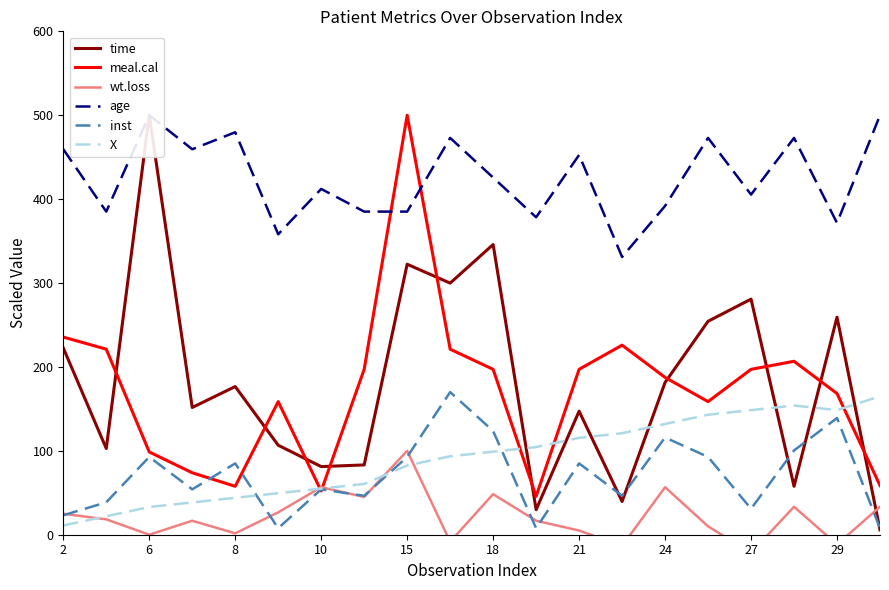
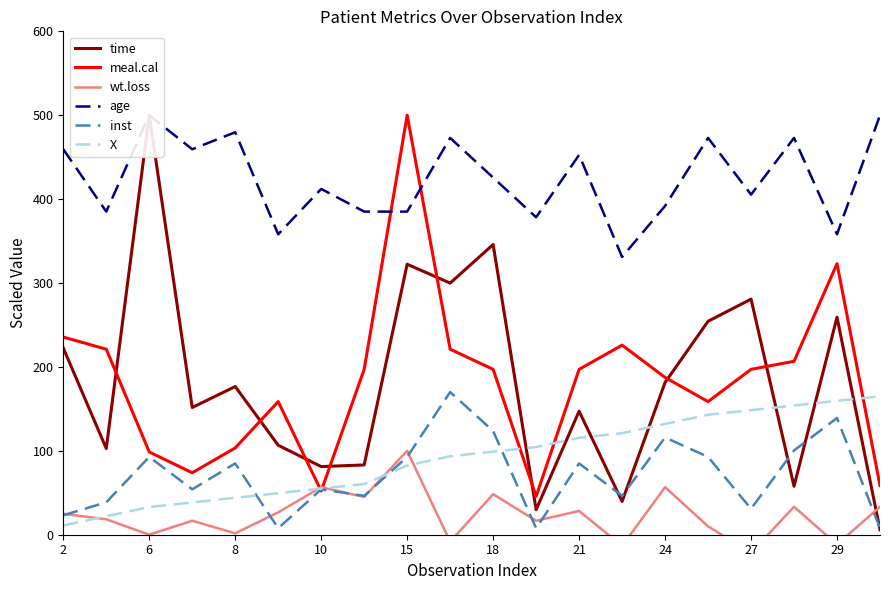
  {
    "time": {
      "2": 220,
      "8": 180,
      "10": 80,
      "15": 320,
      "18": 350,
      "21": 150,
      "24": 180,
      "27": 280,
      "29": 260
    },
    "meal.cal": {
      "2": 240,
      "6": 100,
-     "8": 60,
+     "8": 100,
      "15": 500,
      "18": 200,
      "21": 200,
      "24": 190,
      "27": 200,
-     "29": 170
+     "29": 320
    },
    "wt.loss": {
      "6": 0,
      "8": 0,
      "15": 100,
      "18": 50,
-     "21": 10,
+     "21": 30,
      "24": 60
    },
    "age": {
      "2": 460,
      "8": 480,
      "10": 410,
      "15": 390,
      "18": 430,
      "21": 450,
      "24": 390,
      "27": 410,
-     "29": 370
+     "29": 360
    },
    "inst": {
      "6": 90,
      "8": 90,
      "15": 90,
      "18": 120,
      "21": 90,
      "24": 120,
      "27": 30,
      "29": 140
    },
    "X": {
      "2": 10,
      "6": 30,
      "8": 40,
      "15": 80,
      "18": 100,
      "21": 120,
      "24": 130,
      "27": 150,
-     "29": 150
+     "29": 160
    }
  }
